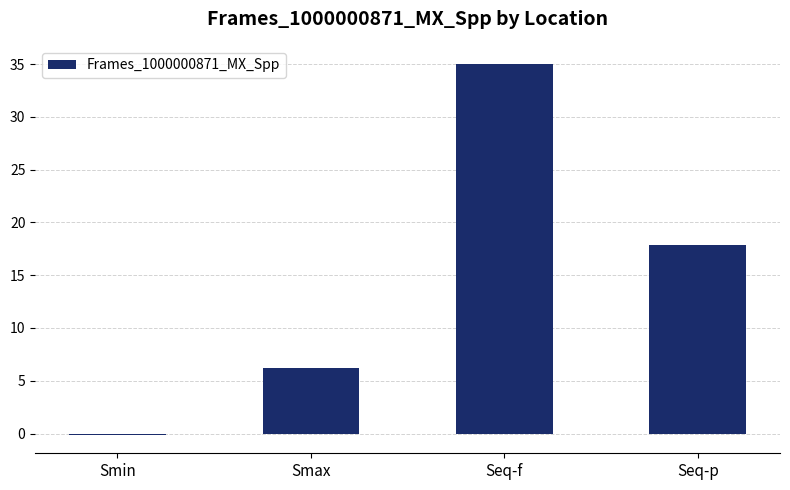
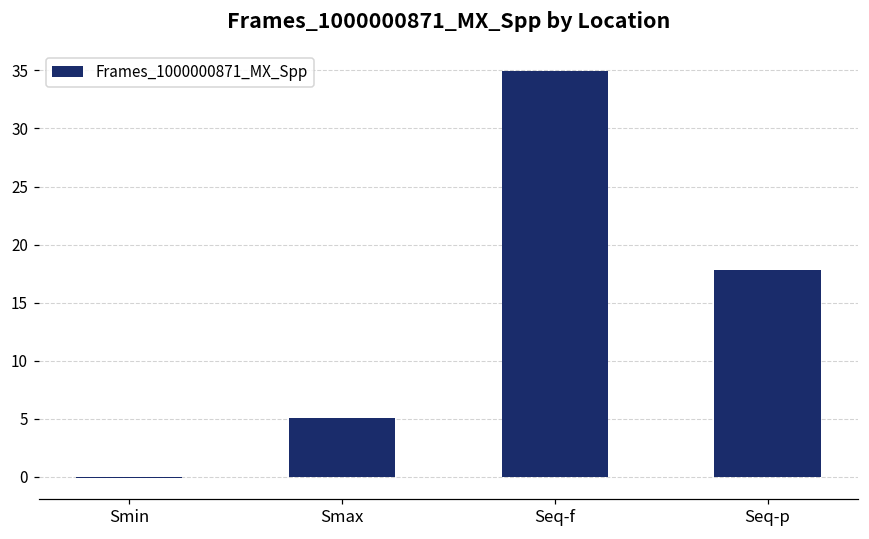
  {
-   "Smax": 6.2,
+   "Smax": 5.1,
    "Seq-f": 35.0,
    "Seq-p": 17.9
  }
